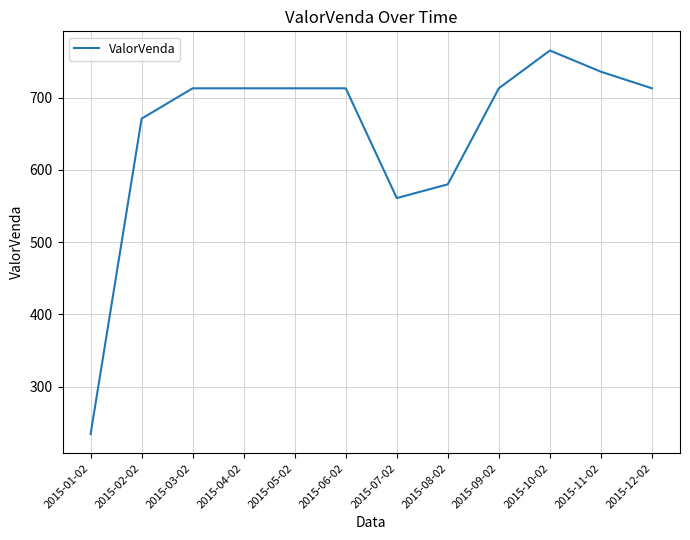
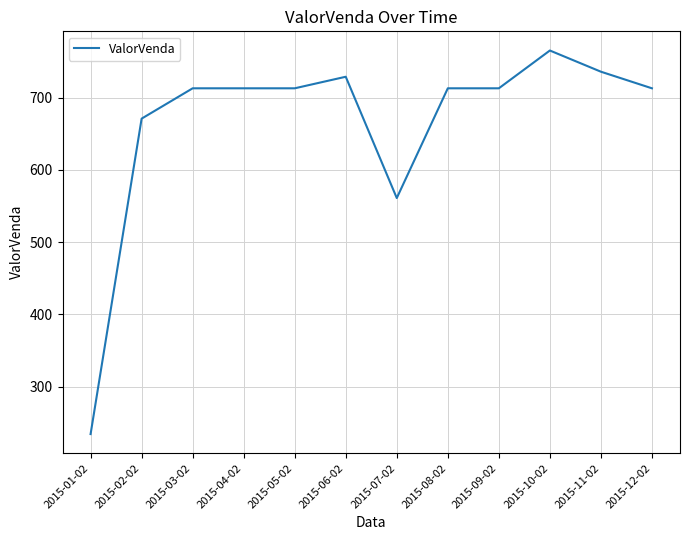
  {
    "2015-01-02": 230,
    "2015-02-02": 670,
    "2015-03-02": 710,
    "2015-04-02": 710,
    "2015-05-02": 710,
-   "2015-06-02": 710,
+   "2015-06-02": 730,
    "2015-07-02": 560,
-   "2015-08-02": 580,
+   "2015-08-02": 710,
    "2015-09-02": 710,
    "2015-10-02": 770,
    "2015-11-02": 740,
    "2015-12-02": 710
  }
